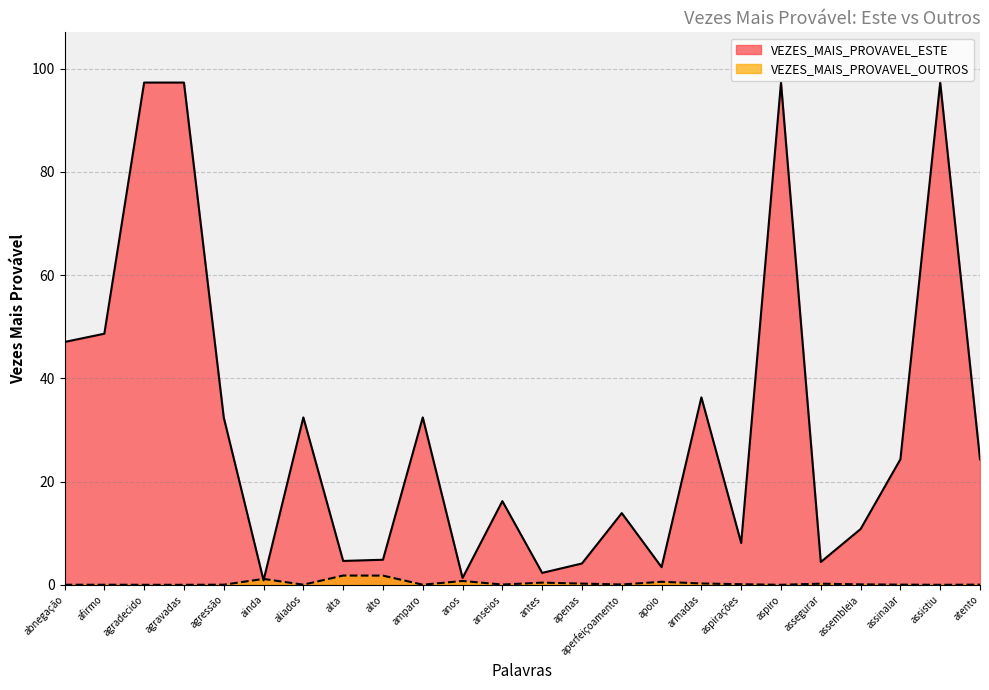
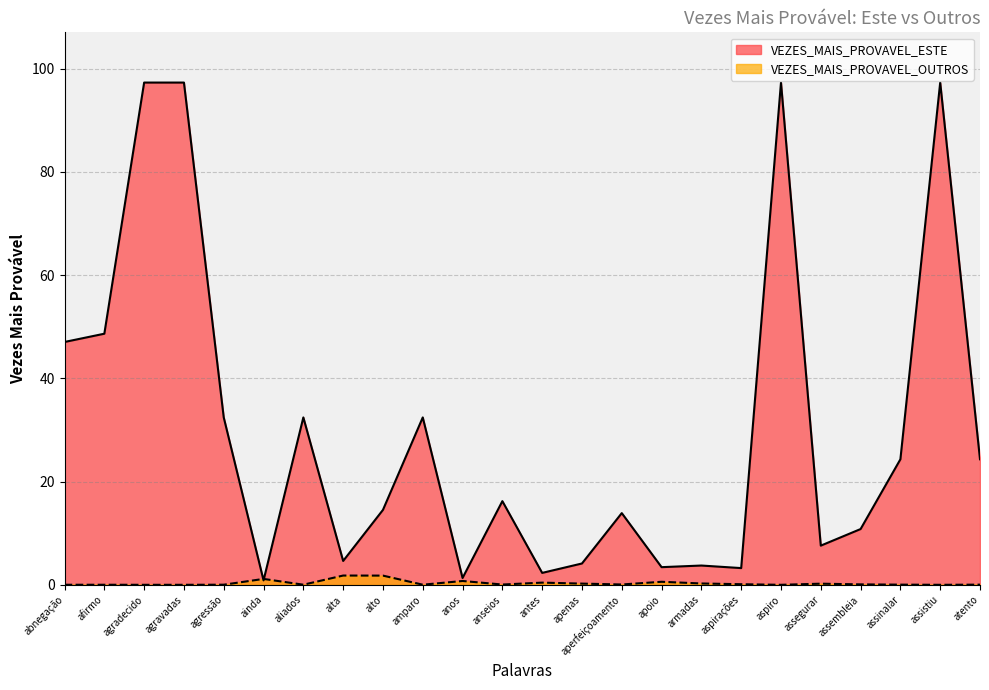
  {
    "VEZES_MAIS_PROVAVEL_ESTE": {
      "abnegação": 47,
      "afirmo": 49,
      "agradecido": 97,
      "agravadas": 97,
      "agressão": 32,
      "aliados": 32,
      "alta": 5,
-     "alto": 5,
+     "alto": 15,
      "amparo": 32,
      "anos": 1,
      "anseios": 16,
      "antes": 2,
      "apenas": 4,
      "aperfeiçoamento": 14,
      "apoio": 3,
-     "armadas": 36,
-     "aspirações": 8,
+     "armadas": 4,
+     "aspirações": 3,
      "aspiro": 97,
-     "assegurar": 4,
+     "assegurar": 8,
      "assembleia": 11,
      "assinalar": 24,
      "assistiu": 97,
      "atento": 24
    },
    "VEZES_MAIS_PROVAVEL_OUTROS": {
      "abnegação": 0,
      "afirmo": 0,
      "agradecido": 0,
      "agravadas": 0,
      "agressão": 0,
      "aliados": 0,
      "alta": 2,
      "alto": 2,
      "amparo": 0,
      "anos": 1,
      "anseios": 0,
      "antes": 0,
      "apenas": 0,
      "aperfeiçoamento": 0,
      "apoio": 1,
      "armadas": 0,
      "aspirações": 0,
      "aspiro": 0,
      "assegurar": 0,
      "assembleia": 0,
      "assinalar": 0,
      "assistiu": 0,
      "atento": 0
    }
  }
